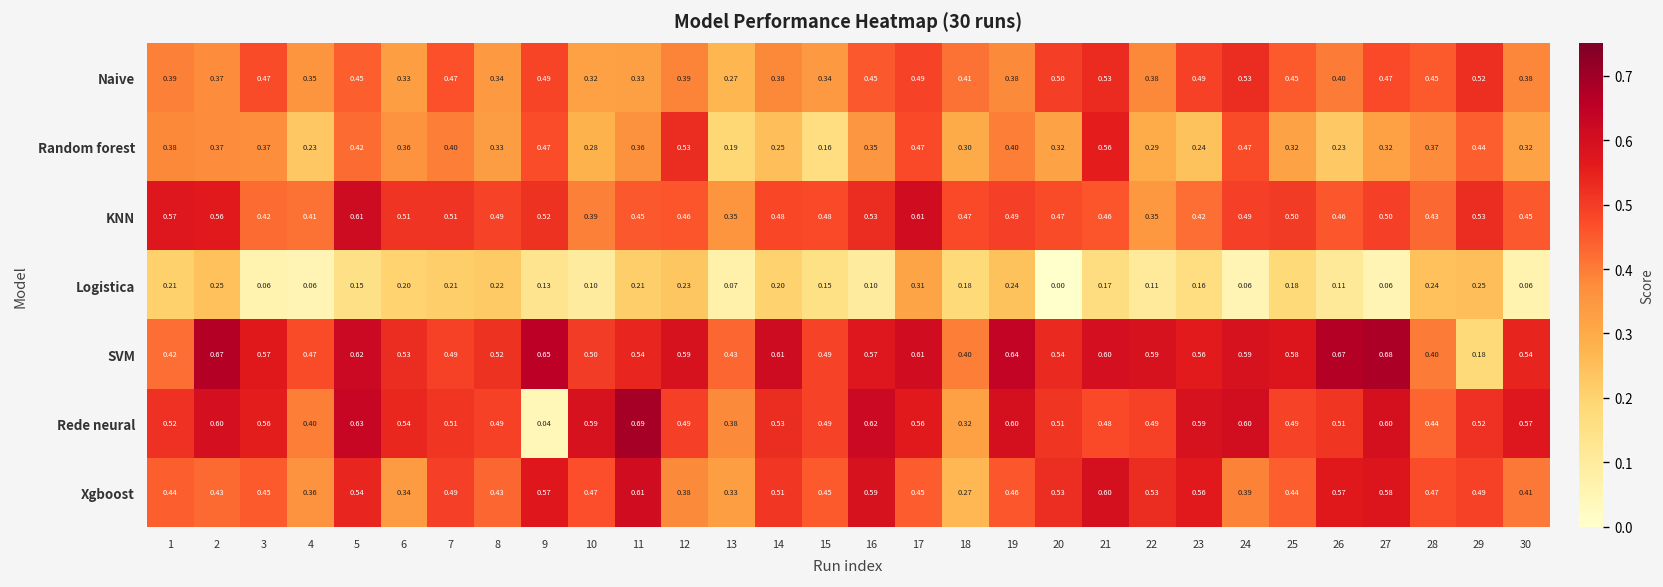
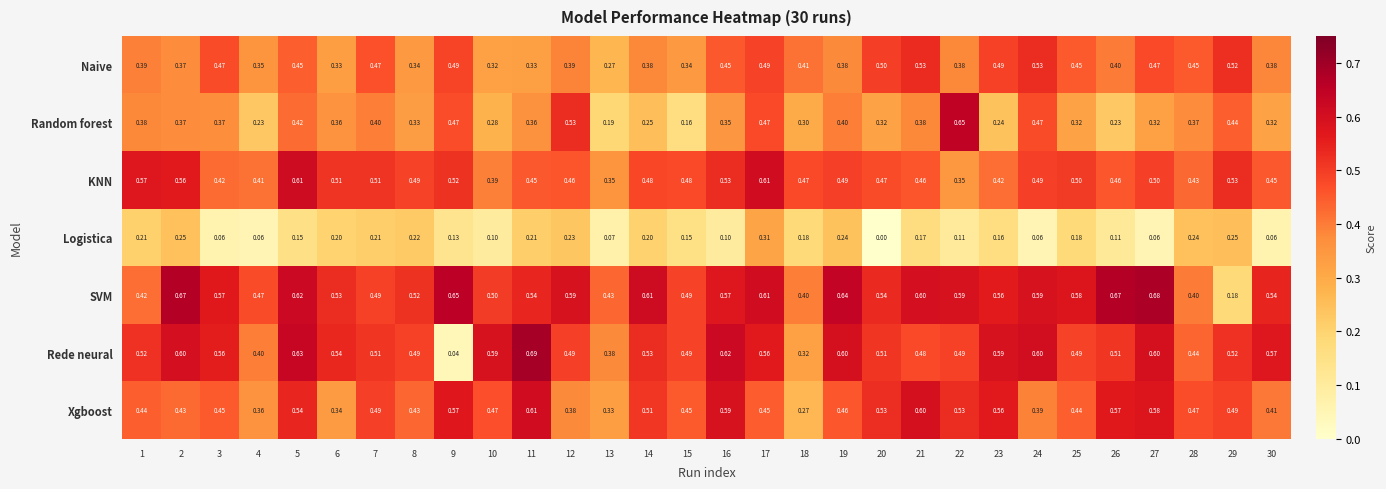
  {
    "Random forest": {
      "1": 0.38,
      "2": 0.37,
      "3": 0.37,
      "4": 0.23,
      "5": 0.42,
      "6": 0.36,
      "7": 0.40,
      "8": 0.33,
      "9": 0.47,
      "10": 0.28,
      "11": 0.36,
      "12": 0.53,
      "13": 0.19,
      "14": 0.25,
      "15": 0.16,
      "16": 0.35,
      "17": 0.47,
      "18": 0.30,
      "19": 0.40,
      "20": 0.32,
-     "21": 0.56,
-     "22": 0.29,
+     "21": 0.38,
+     "22": 0.65,
      "23": 0.24,
      "24": 0.47,
      "25": 0.32,
      "26": 0.23,
      "27": 0.32,
      "28": 0.37,
      "29": 0.44,
      "30": 0.32
    }
  }
